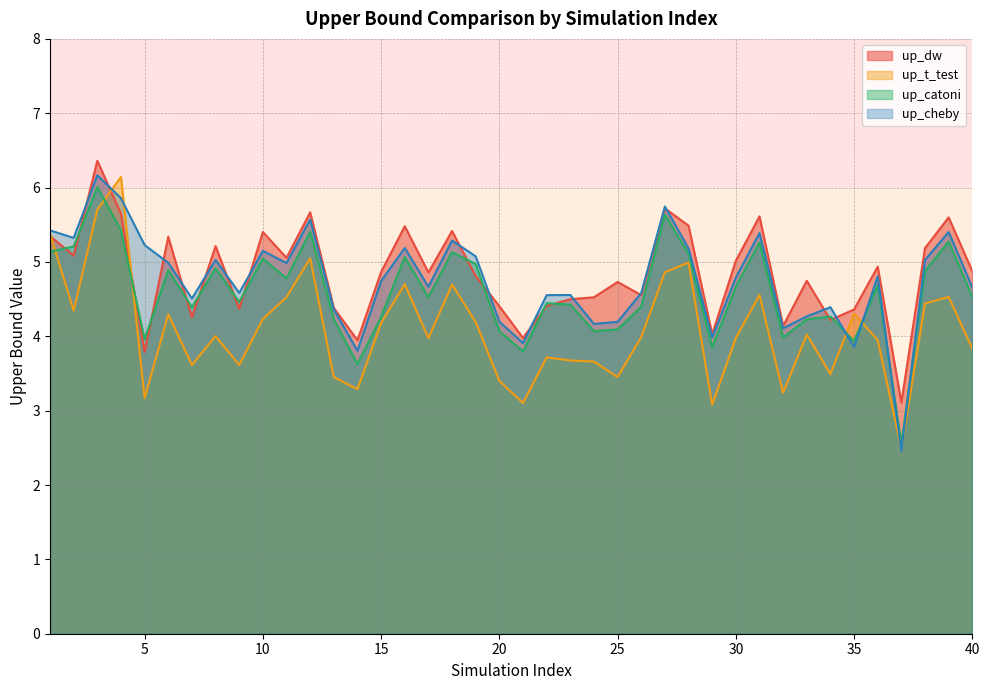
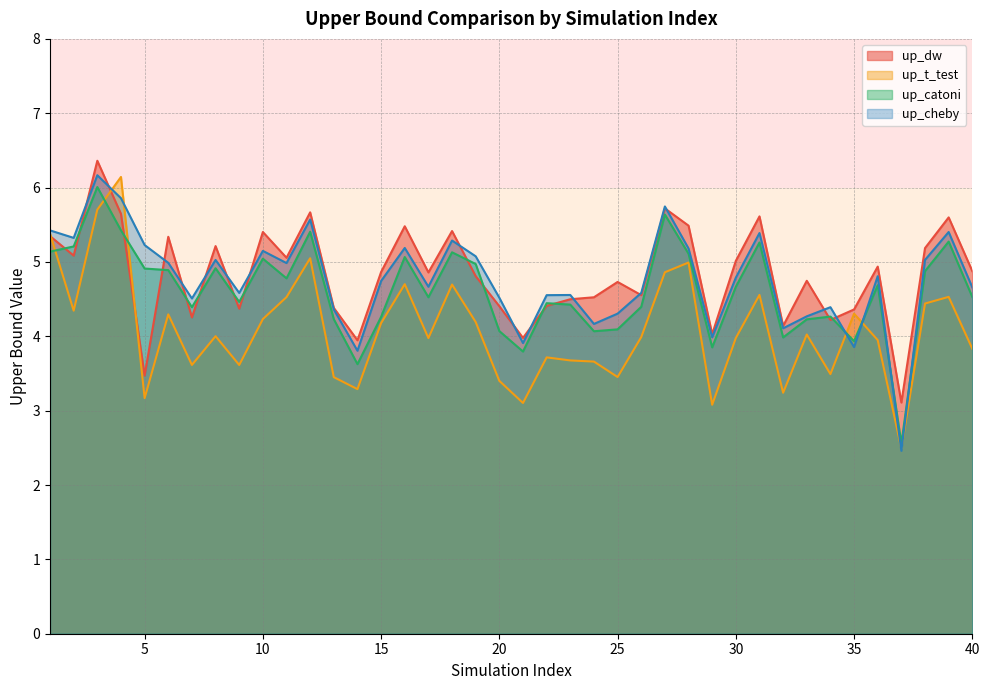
  {
    "up_dw": {
-     "5": 3.8,
+     "5": 3.5,
      "10": 5.4,
      "15": 4.9,
      "20": 4.4,
      "25": 4.7,
      "30": 5.0,
      "35": 4.4,
      "40": 4.9
    },
    "up_t_test": {
      "5": 3.2,
      "10": 4.2,
      "15": 4.2,
      "20": 3.4,
      "25": 3.5,
      "30": 4.0,
      "35": 4.3,
      "40": 3.8
    },
    "up_catoni": {
-     "5": 4.0,
+     "5": 4.9,
      "10": 5.0,
      "15": 4.3,
      "20": 4.1,
      "25": 4.1,
      "30": 4.7,
      "35": 3.9,
      "40": 4.5
    },
    "up_cheby": {
      "5": 5.2,
      "10": 5.1,
      "15": 4.7,
-     "20": 4.2,
-     "25": 4.2,
+     "20": 4.5,
+     "25": 4.3,
      "30": 4.8,
      "35": 3.9,
      "40": 4.7
    }
  }
